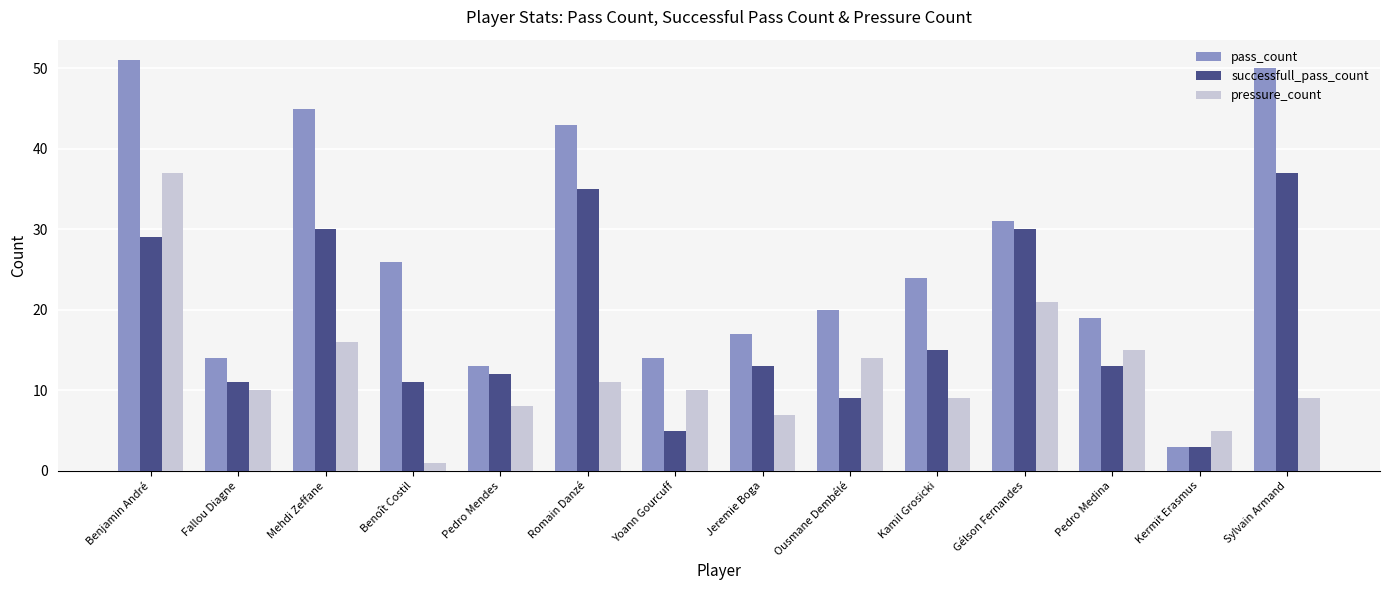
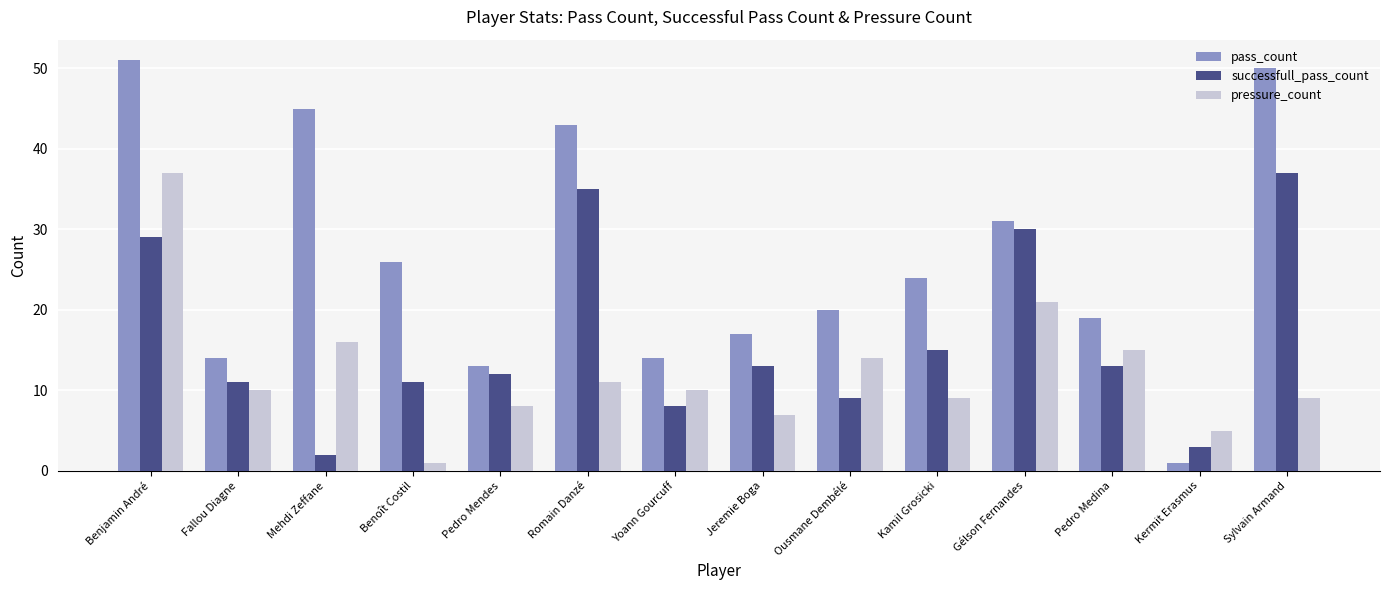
  {
    "pass_count": {
      "Benjamin André": 51,
      "Fallou Diagne": 14,
      "Mehdi Zeffane": 45,
      "Benoît Costil": 26,
      "Pedro Mendes": 13,
      "Romain Danzé": 43,
      "Yoann Gourcuff": 14,
      "Jeremie Boga": 17,
      "Ousmane Dembélé": 20,
      "Kamil Grosicki": 24,
      "Gélson Fernandes": 31,
      "Pedro Medina": 19,
-     "Kermit Erasmus": 3,
+     "Kermit Erasmus": 1,
      "Sylvain Armand": 50
    },
    "successfull_pass_count": {
      "Benjamin André": 29,
      "Fallou Diagne": 11,
-     "Mehdi Zeffane": 30,
+     "Mehdi Zeffane": 2,
      "Benoît Costil": 11,
      "Pedro Mendes": 12,
      "Romain Danzé": 35,
-     "Yoann Gourcuff": 5,
+     "Yoann Gourcuff": 8,
      "Jeremie Boga": 13,
      "Ousmane Dembélé": 9,
      "Kamil Grosicki": 15,
      "Gélson Fernandes": 30,
      "Pedro Medina": 13,
      "Kermit Erasmus": 3,
      "Sylvain Armand": 37
    },
    "pressure_count": {
      "Benjamin André": 37,
      "Fallou Diagne": 10,
      "Mehdi Zeffane": 16,
      "Benoît Costil": 1,
      "Pedro Mendes": 8,
      "Romain Danzé": 11,
      "Yoann Gourcuff": 10,
      "Jeremie Boga": 7,
      "Ousmane Dembélé": 14,
      "Kamil Grosicki": 9,
      "Gélson Fernandes": 21,
      "Pedro Medina": 15,
      "Kermit Erasmus": 5,
      "Sylvain Armand": 9
    }
  }
